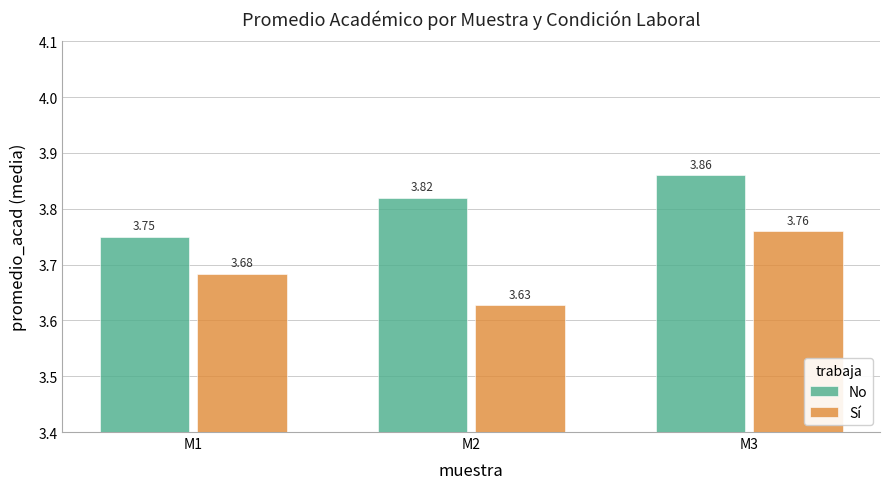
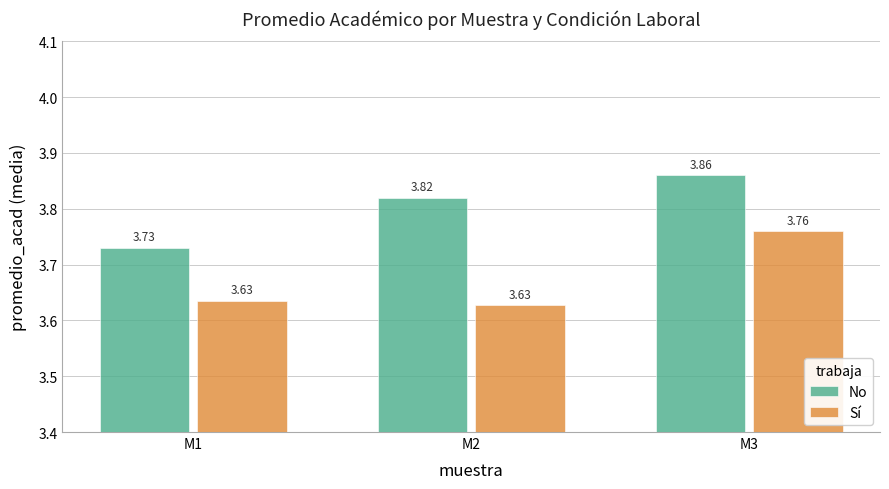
  {
    "No": {
-     "M1": 3.75,
+     "M1": 3.73,
      "M2": 3.82,
      "M3": 3.86
    },
    "Sí": {
-     "M1": 3.68,
+     "M1": 3.63,
      "M2": 3.63,
      "M3": 3.76
    }
  }
